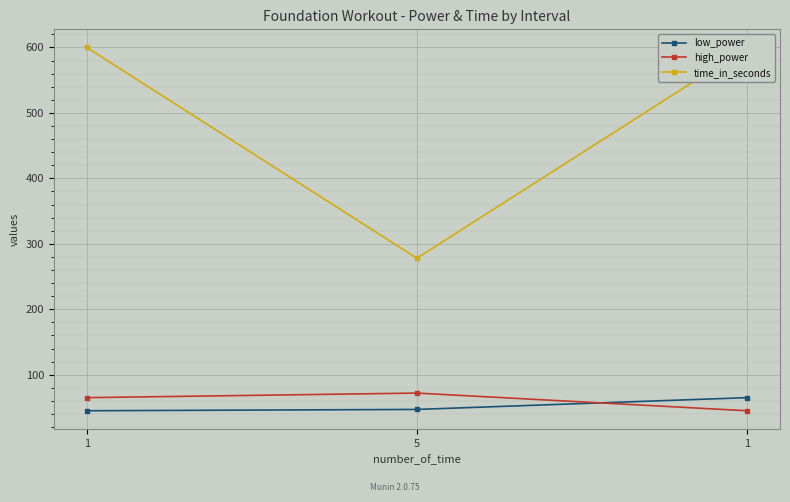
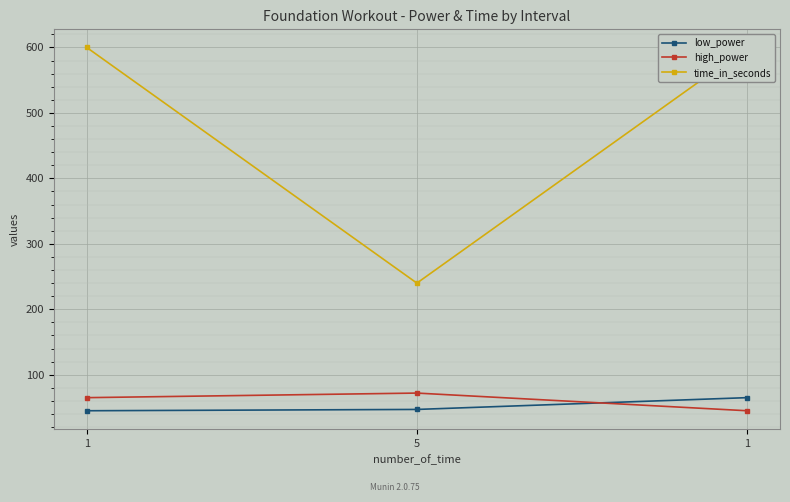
  {
    "low_power": {
      "5": 50
    },
    "high_power": {
      "5": 70
    },
    "time_in_seconds": {
-     "5": 280
+     "5": 240
    }
  }
